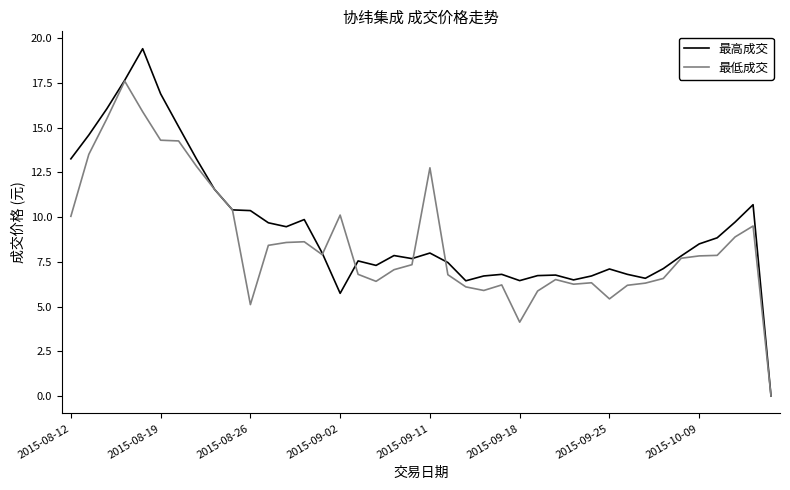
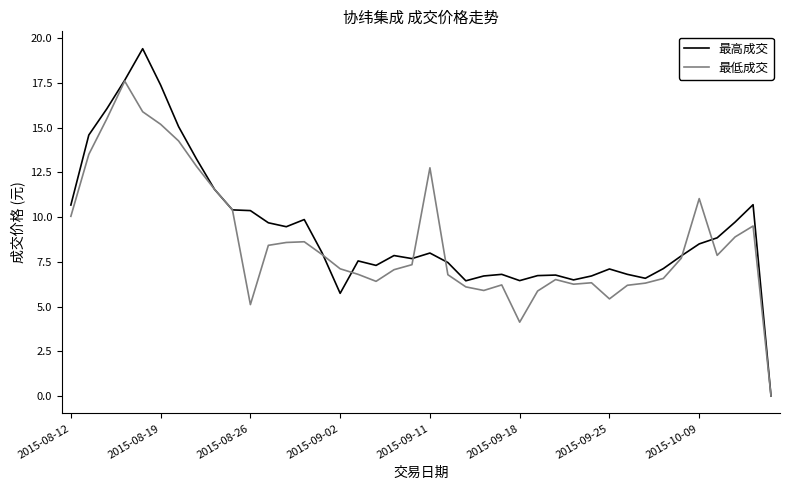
  {
    "最高成交": {
-     "2015-08-12": 13.3,
-     "2015-08-19": 16.9,
+     "2015-08-12": 10.7,
+     "2015-08-19": 17.4,
      "2015-08-26": 10.4,
      "2015-09-02": 5.7,
      "2015-09-11": 8.0,
      "2015-09-18": 6.5,
      "2015-09-25": 7.1,
      "2015-10-09": 8.5
    },
    "最低成交": {
      "2015-08-12": 10.0,
-     "2015-08-19": 14.3,
+     "2015-08-19": 15.2,
      "2015-08-26": 5.1,
-     "2015-09-02": 10.1,
+     "2015-09-02": 7.1,
      "2015-09-11": 12.8,
      "2015-09-18": 4.1,
      "2015-09-25": 5.4,
-     "2015-10-09": 7.8
+     "2015-10-09": 11.0
    }
  }
